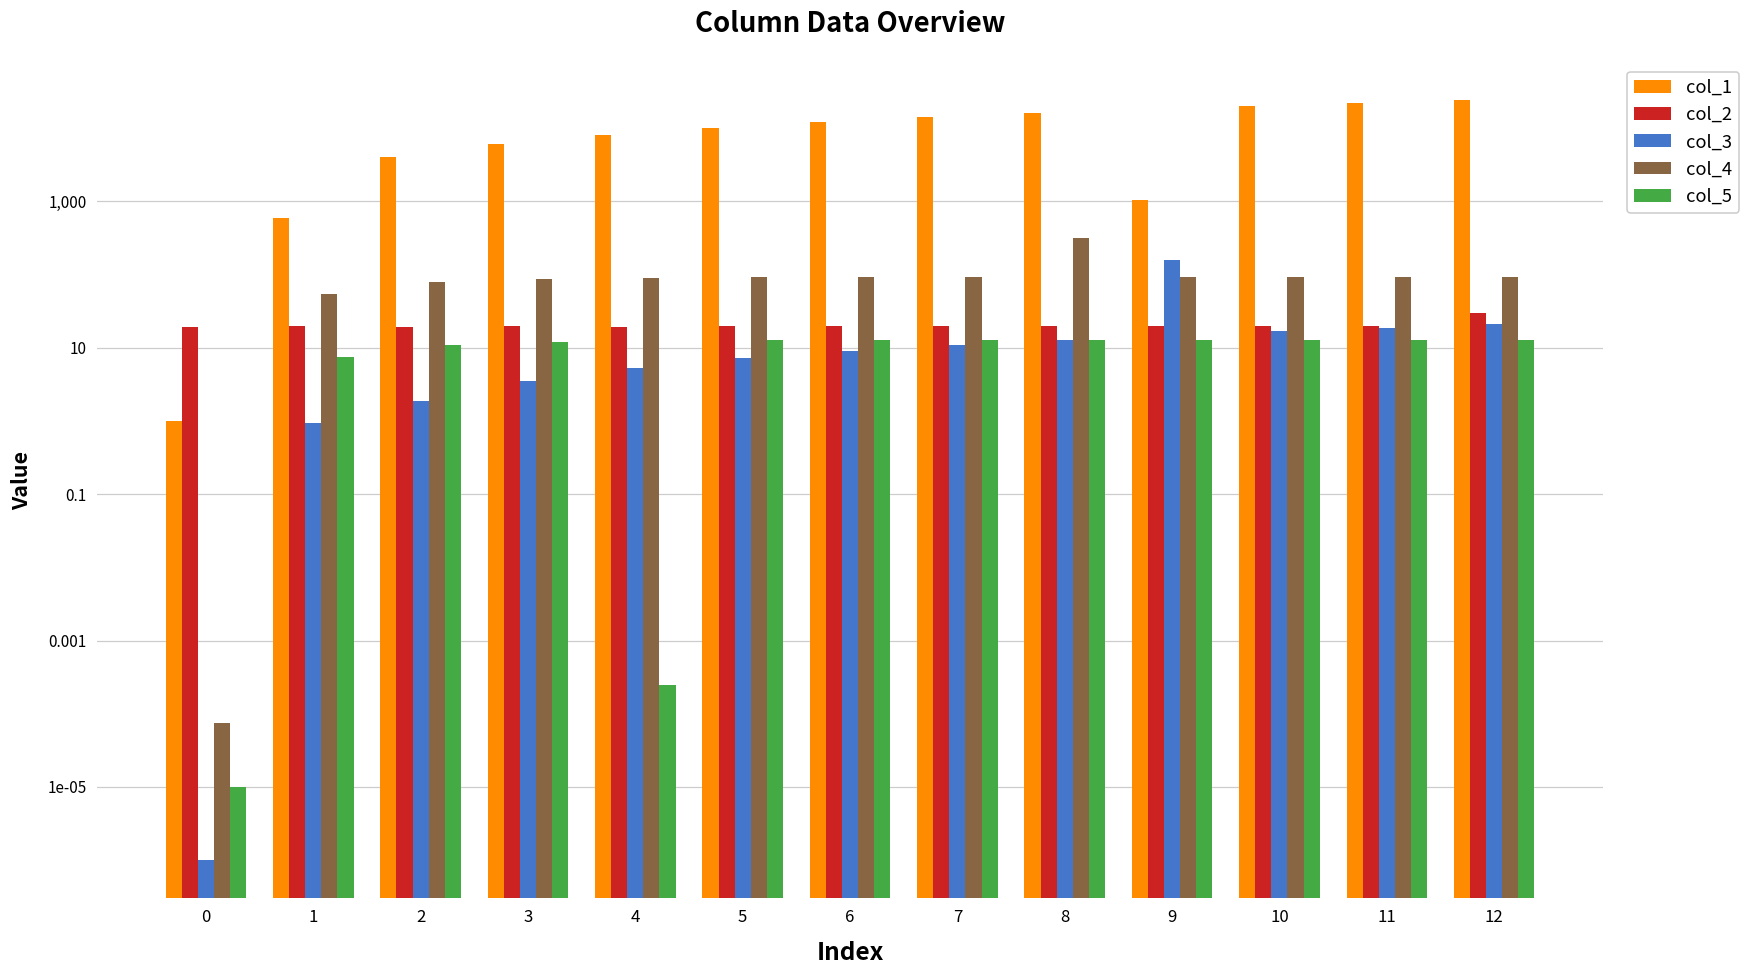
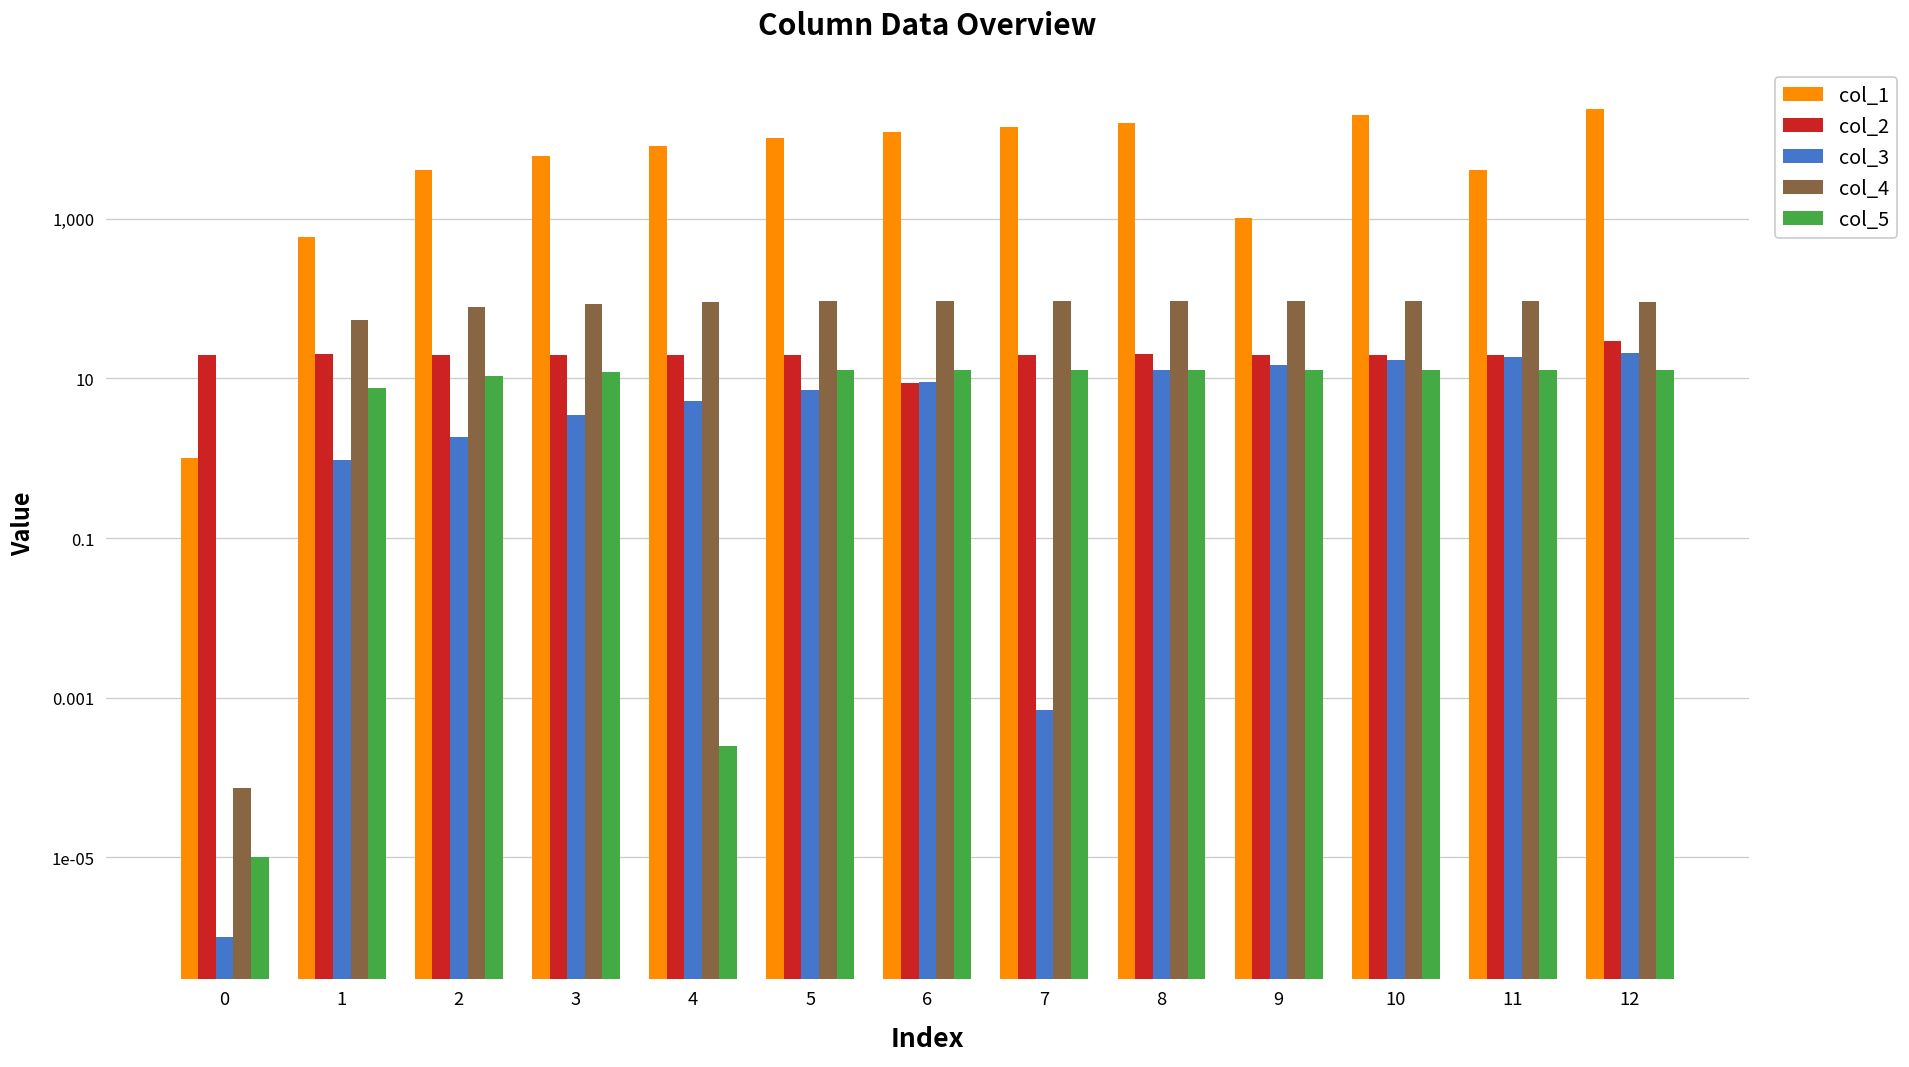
  {
    "col_1": {
      "0": "1",
      "1": "600",
      "2": "4,000",
      "3": "6,000",
      "4": "8,000",
      "5": "10,000",
      "6": "12,000",
      "7": "14,000",
      "8": "16,000",
      "9": "1,000",
      "10": "20,000",
-     "11": "22,000",
+     "11": "4,000",
      "12": "24,000"
    },
    "col_2": {
      "0": "19",
      "1": "20",
      "2": "19",
      "3": "20",
      "4": "19",
      "5": "20",
-     "6": "20",
+     "6": "9",
      "7": "20",
      "8": "20",
      "9": "20",
      "10": "20",
      "11": "20",
      "12": "30"
    },
    "col_3": {
      "0": "0.0000010",
      "1": "0.9",
      "2": "1.8",
      "3": "3",
      "4": "5",
      "5": "7",
      "6": "9",
-     "7": "11",
+     "7": "0.0007",
      "8": "13",
-     "9": "160",
+     "9": "15",
      "10": "17",
      "11": "19",
      "12": "21"
    },
    "col_4": {
      "0": "0.00007",
      "1": "50",
      "2": "80",
      "3": "90",
      "4": "90",
      "5": "90",
      "6": "90",
      "7": "90",
-     "8": "300",
+     "8": "90",
      "9": "90",
      "10": "90",
      "11": "90",
      "12": "90"
    },
    "col_5": {
      "0": "0.000010",
      "1": "7",
      "2": "11",
      "3": "12",
      "4": "0.00025",
      "5": "13",
      "6": "13",
      "7": "13",
      "8": "13",
      "9": "13",
      "10": "13",
      "11": "13",
      "12": "13"
    }
  }
